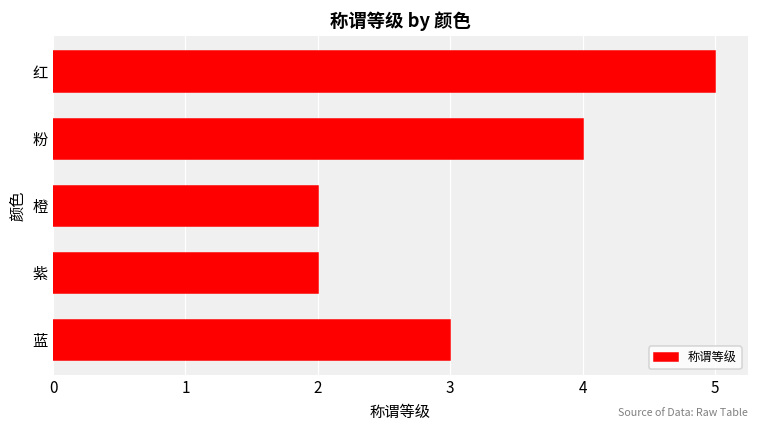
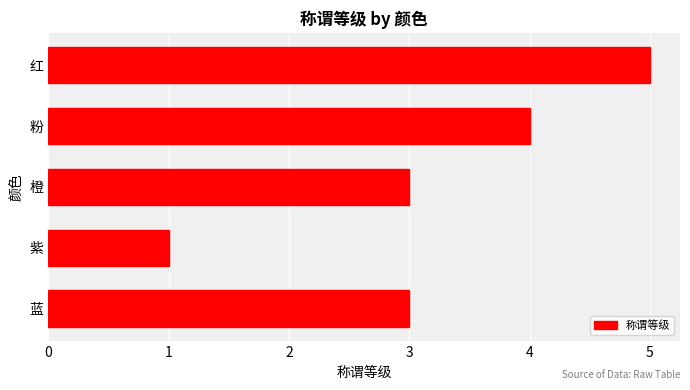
  {
    "红": 5,
    "粉": 4,
-   "橙": 2,
-   "紫": 2,
+   "橙": 3,
+   "紫": 1,
    "蓝": 3
  }
